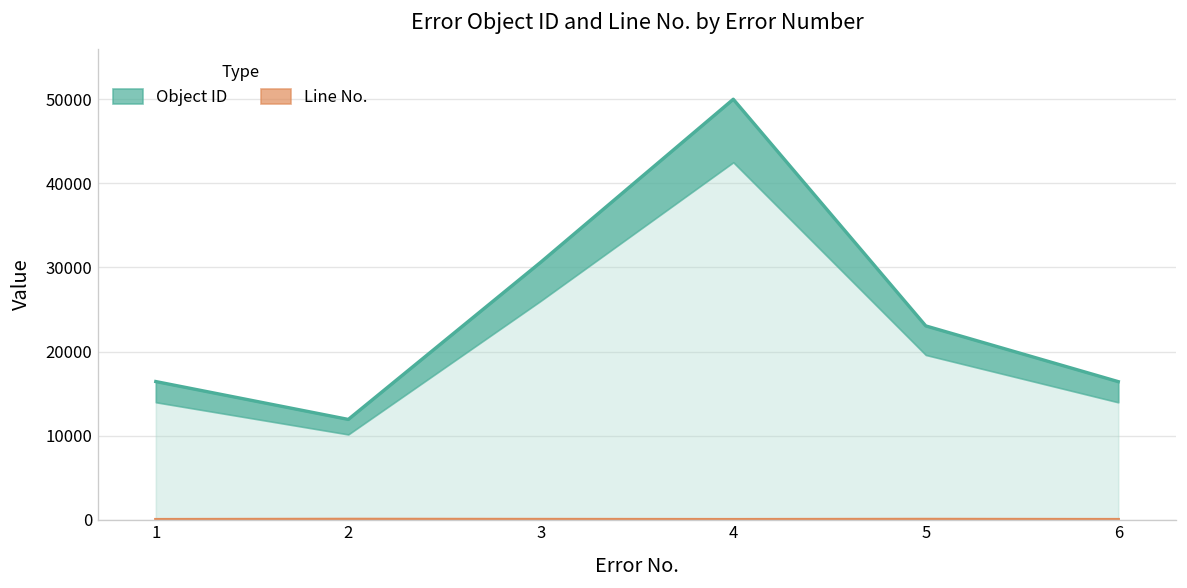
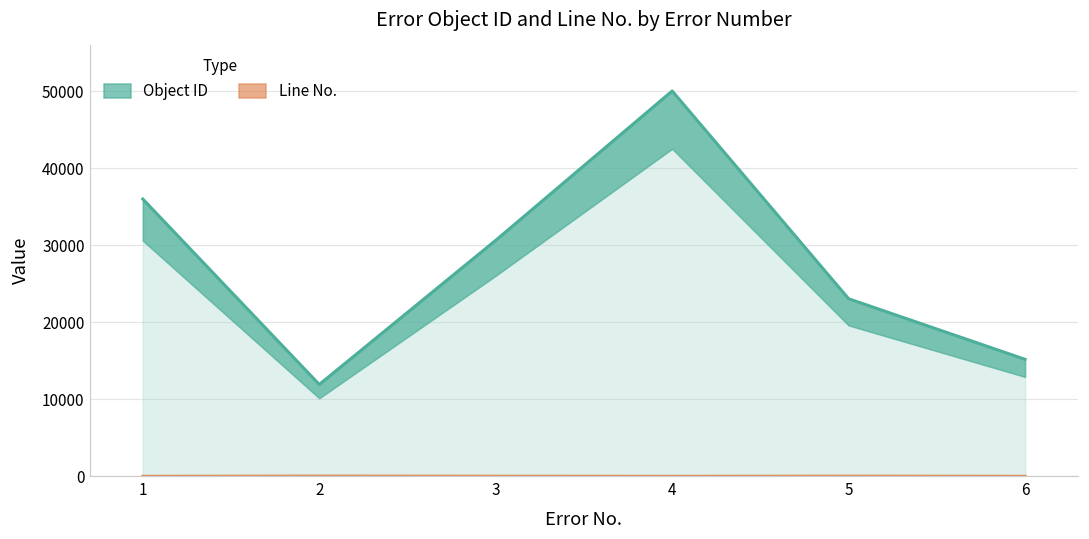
  {
    "Object ID": {
-     "1": 16000,
+     "1": 36000,
      "2": 12000,
      "3": 31000,
      "4": 50000,
      "5": 23000,
-     "6": 16000
+     "6": 15000
    },
    "Line No.": {
      "1": 0,
      "2": 0,
      "3": 0,
      "4": 0,
      "5": 0,
      "6": 0
    }
  }
